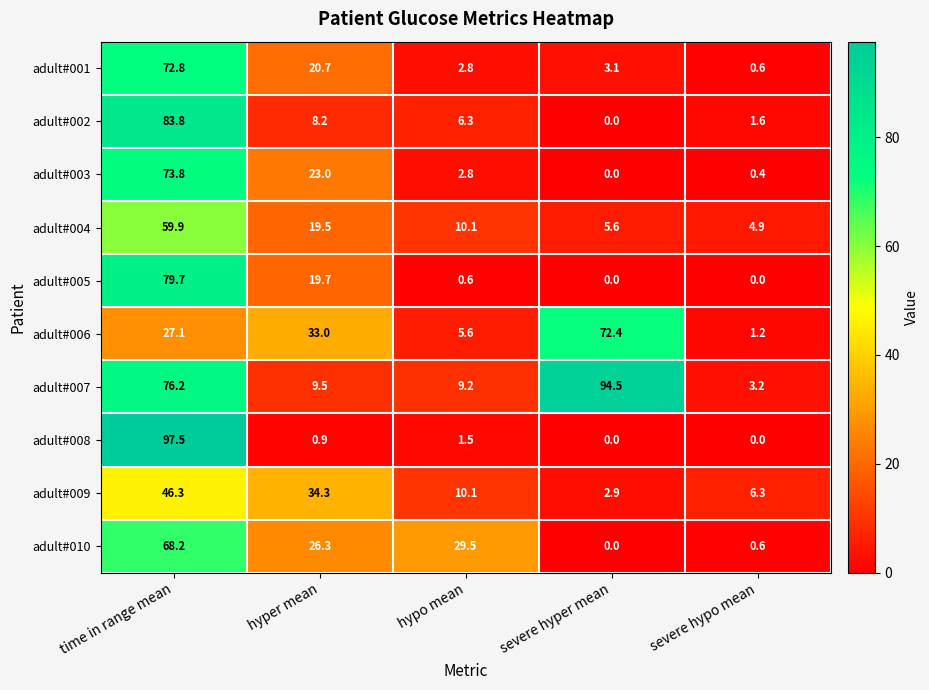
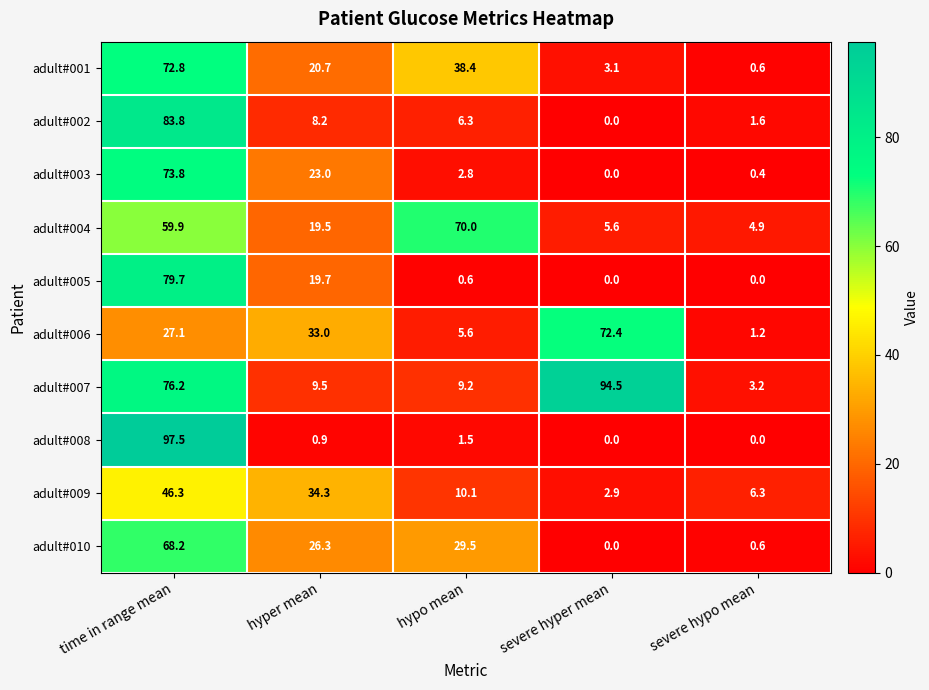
  {
    "adult#001": {
      "time in range mean": 72.8,
      "hyper mean": 20.7,
-     "hypo mean": 2.8,
+     "hypo mean": 38.4,
      "severe hyper mean": 3.1,
      "severe hypo mean": 0.6
    },
    "adult#002": {
      "time in range mean": 83.8,
      "hyper mean": 8.2,
      "hypo mean": 6.3,
      "severe hyper mean": 0.0,
      "severe hypo mean": 1.6
    },
    "adult#003": {
      "time in range mean": 73.8,
      "hyper mean": 23.0,
      "hypo mean": 2.8,
      "severe hyper mean": 0.0,
      "severe hypo mean": 0.4
    },
    "adult#004": {
      "time in range mean": 59.9,
      "hyper mean": 19.5,
-     "hypo mean": 10.1,
+     "hypo mean": 70.0,
      "severe hyper mean": 5.6,
      "severe hypo mean": 4.9
    },
    "adult#005": {
      "time in range mean": 79.7,
      "hyper mean": 19.7,
      "hypo mean": 0.6,
      "severe hyper mean": 0.0,
      "severe hypo mean": 0.0
    },
    "adult#006": {
      "time in range mean": 27.1,
      "hyper mean": 33.0,
      "hypo mean": 5.6,
      "severe hyper mean": 72.4,
      "severe hypo mean": 1.2
    },
    "adult#007": {
      "time in range mean": 76.2,
      "hyper mean": 9.5,
      "hypo mean": 9.2,
      "severe hyper mean": 94.5,
      "severe hypo mean": 3.2
    },
    "adult#008": {
      "time in range mean": 97.5,
      "hyper mean": 0.9,
      "hypo mean": 1.5,
      "severe hyper mean": 0.0,
      "severe hypo mean": 0.0
    },
    "adult#009": {
      "time in range mean": 46.3,
      "hyper mean": 34.3,
      "hypo mean": 10.1,
      "severe hyper mean": 2.9,
      "severe hypo mean": 6.3
    },
    "adult#010": {
      "time in range mean": 68.2,
      "hyper mean": 26.3,
      "hypo mean": 29.5,
      "severe hyper mean": 0.0,
      "severe hypo mean": 0.6
    }
  }
